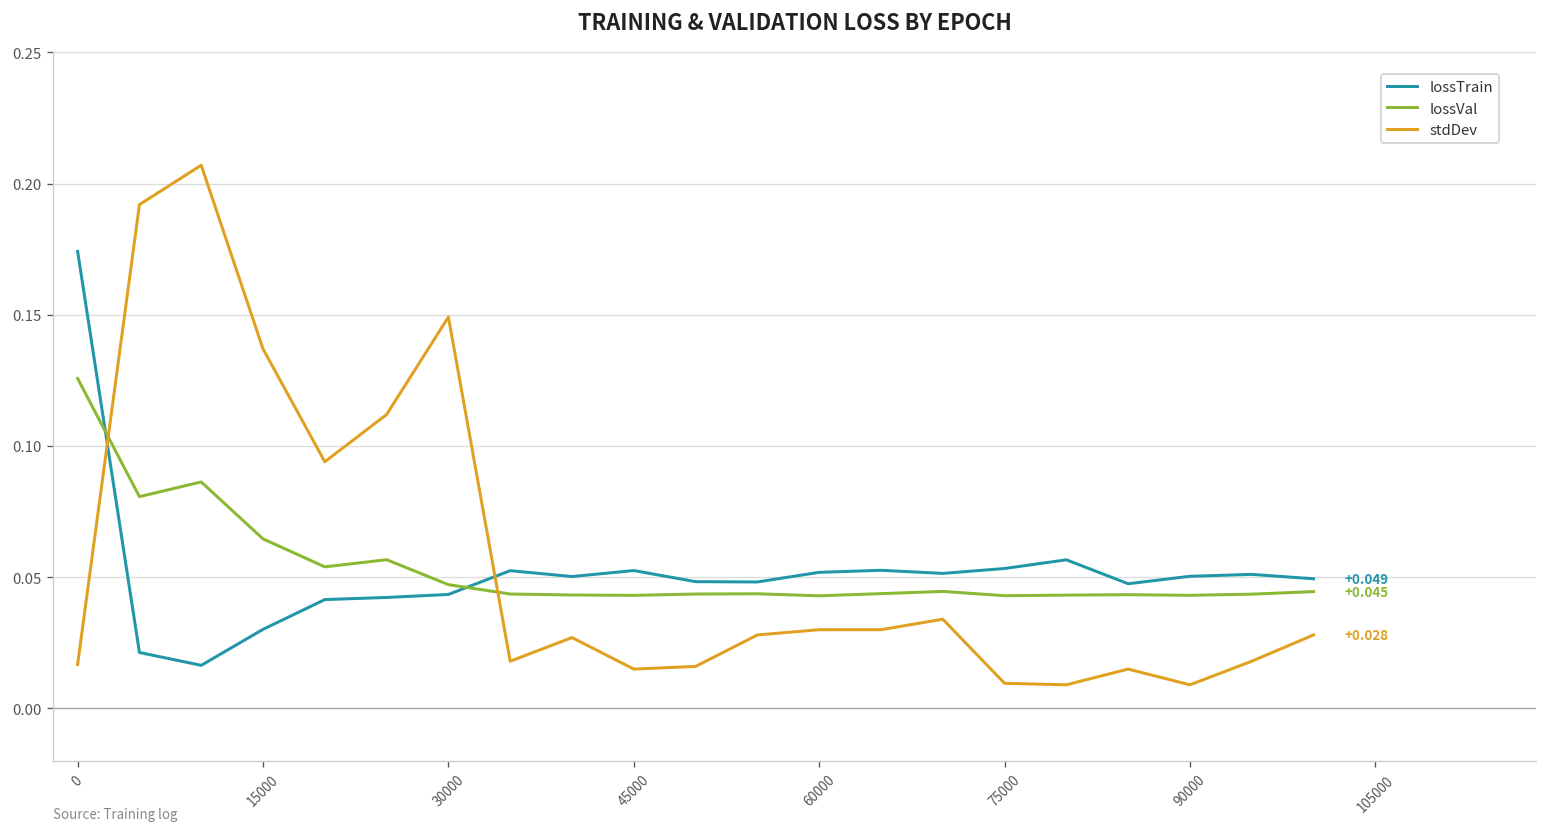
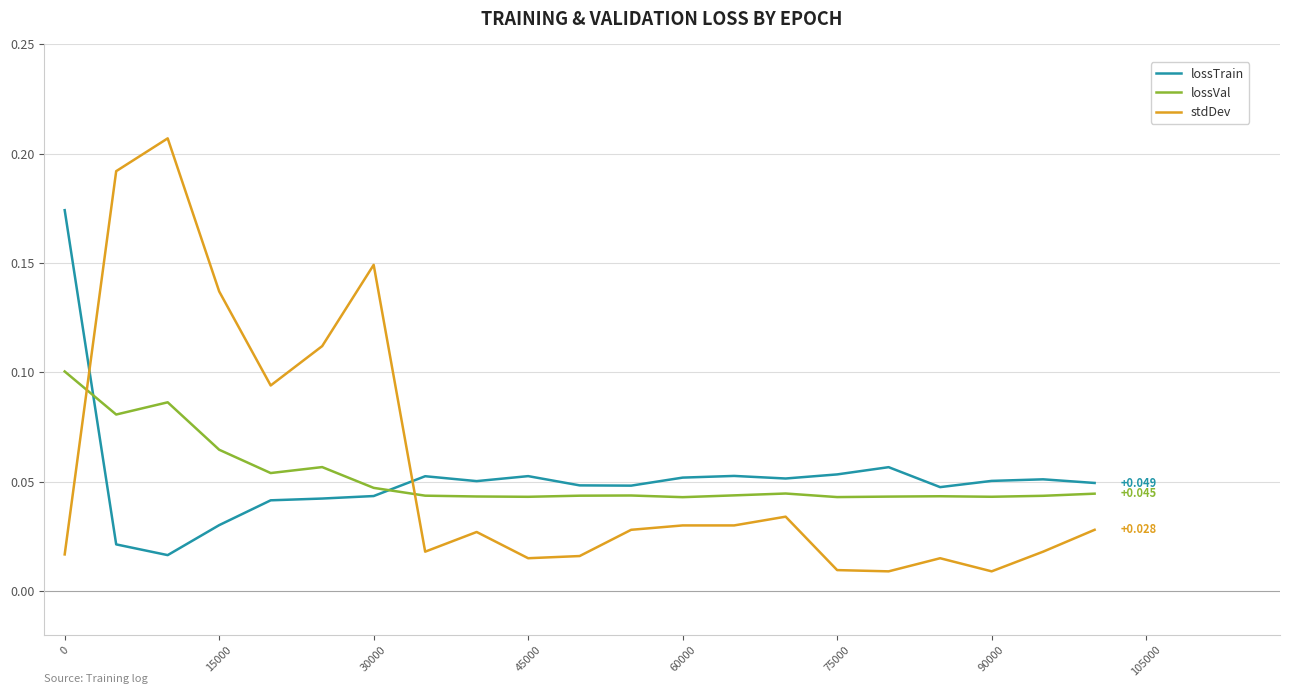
  {
    "lossTrain": {
      "0": 0.174,
      "15000": 0.030,
      "30000": 0.043,
      "45000": 0.053,
      "60000": 0.052,
      "75000": 0.053,
      "90000": 0.050
    },
    "lossVal": {
-     "0": 0.126,
+     "0": 0.100,
      "15000": 0.065,
      "30000": 0.047,
      "45000": 0.043,
      "60000": 0.043,
      "75000": 0.043,
      "90000": 0.043
    },
    "stdDev": {
      "0": 0.017,
      "15000": 0.137,
      "30000": 0.149,
      "45000": 0.015,
      "60000": 0.030,
      "75000": 0.010,
      "90000": 0.009
    }
  }
